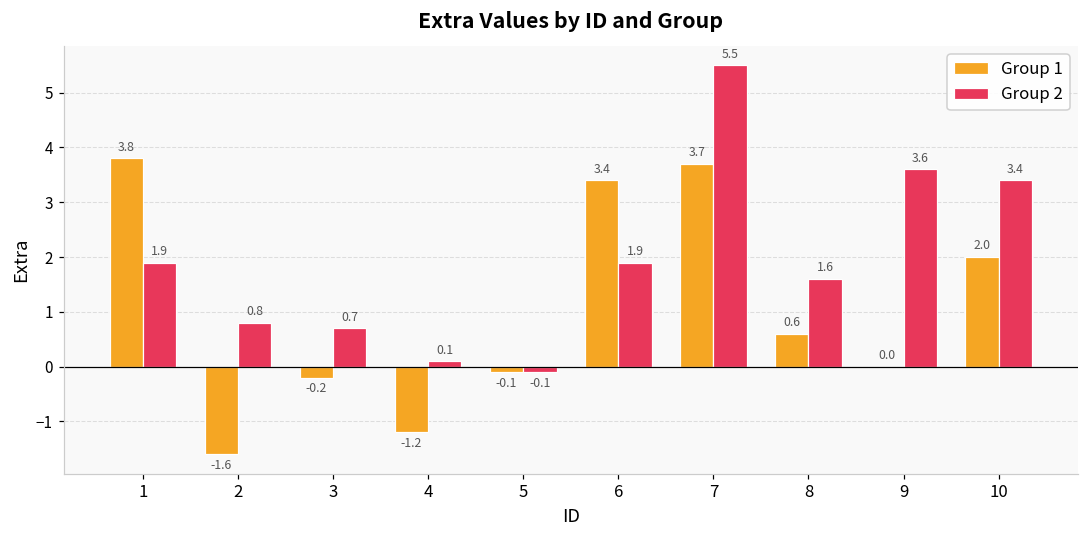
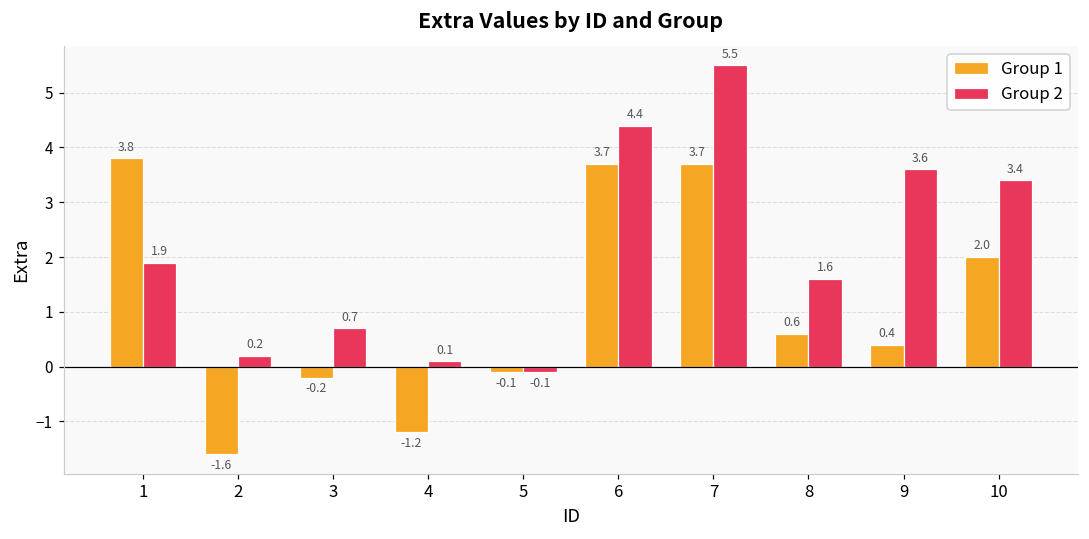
  {
    "Group 1": {
      "1": 3.8,
      "2": -1.6,
      "3": -0.2,
      "4": -1.2,
      "5": -0.1,
-     "6": 3.4,
+     "6": 3.7,
      "7": 3.7,
      "8": 0.6,
-     "9": 0.0,
+     "9": 0.4,
      "10": 2.0
    },
    "Group 2": {
      "1": 1.9,
-     "2": 0.8,
+     "2": 0.2,
      "3": 0.7,
      "4": 0.1,
      "5": -0.1,
-     "6": 1.9,
+     "6": 4.4,
      "7": 5.5,
      "8": 1.6,
      "9": 3.6,
      "10": 3.4
    }
  }
